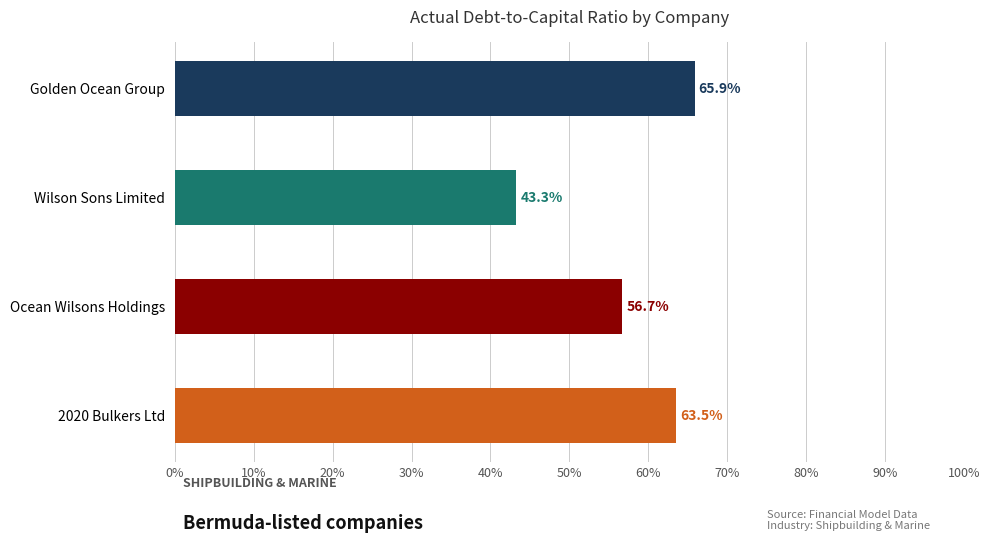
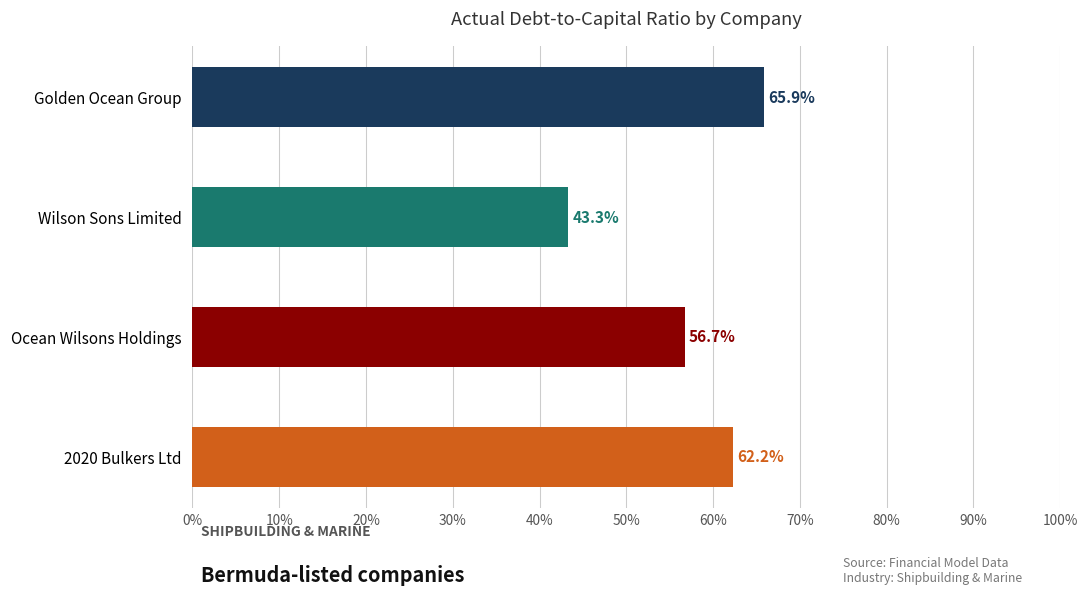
  {
    "Golden Ocean Group": "65.9%",
    "Wilson Sons Limited": "43.3%",
    "Ocean Wilsons Holdings": "56.7%",
-   "2020 Bulkers Ltd": "63.5%"
+   "2020 Bulkers Ltd": "62.2%"
  }
